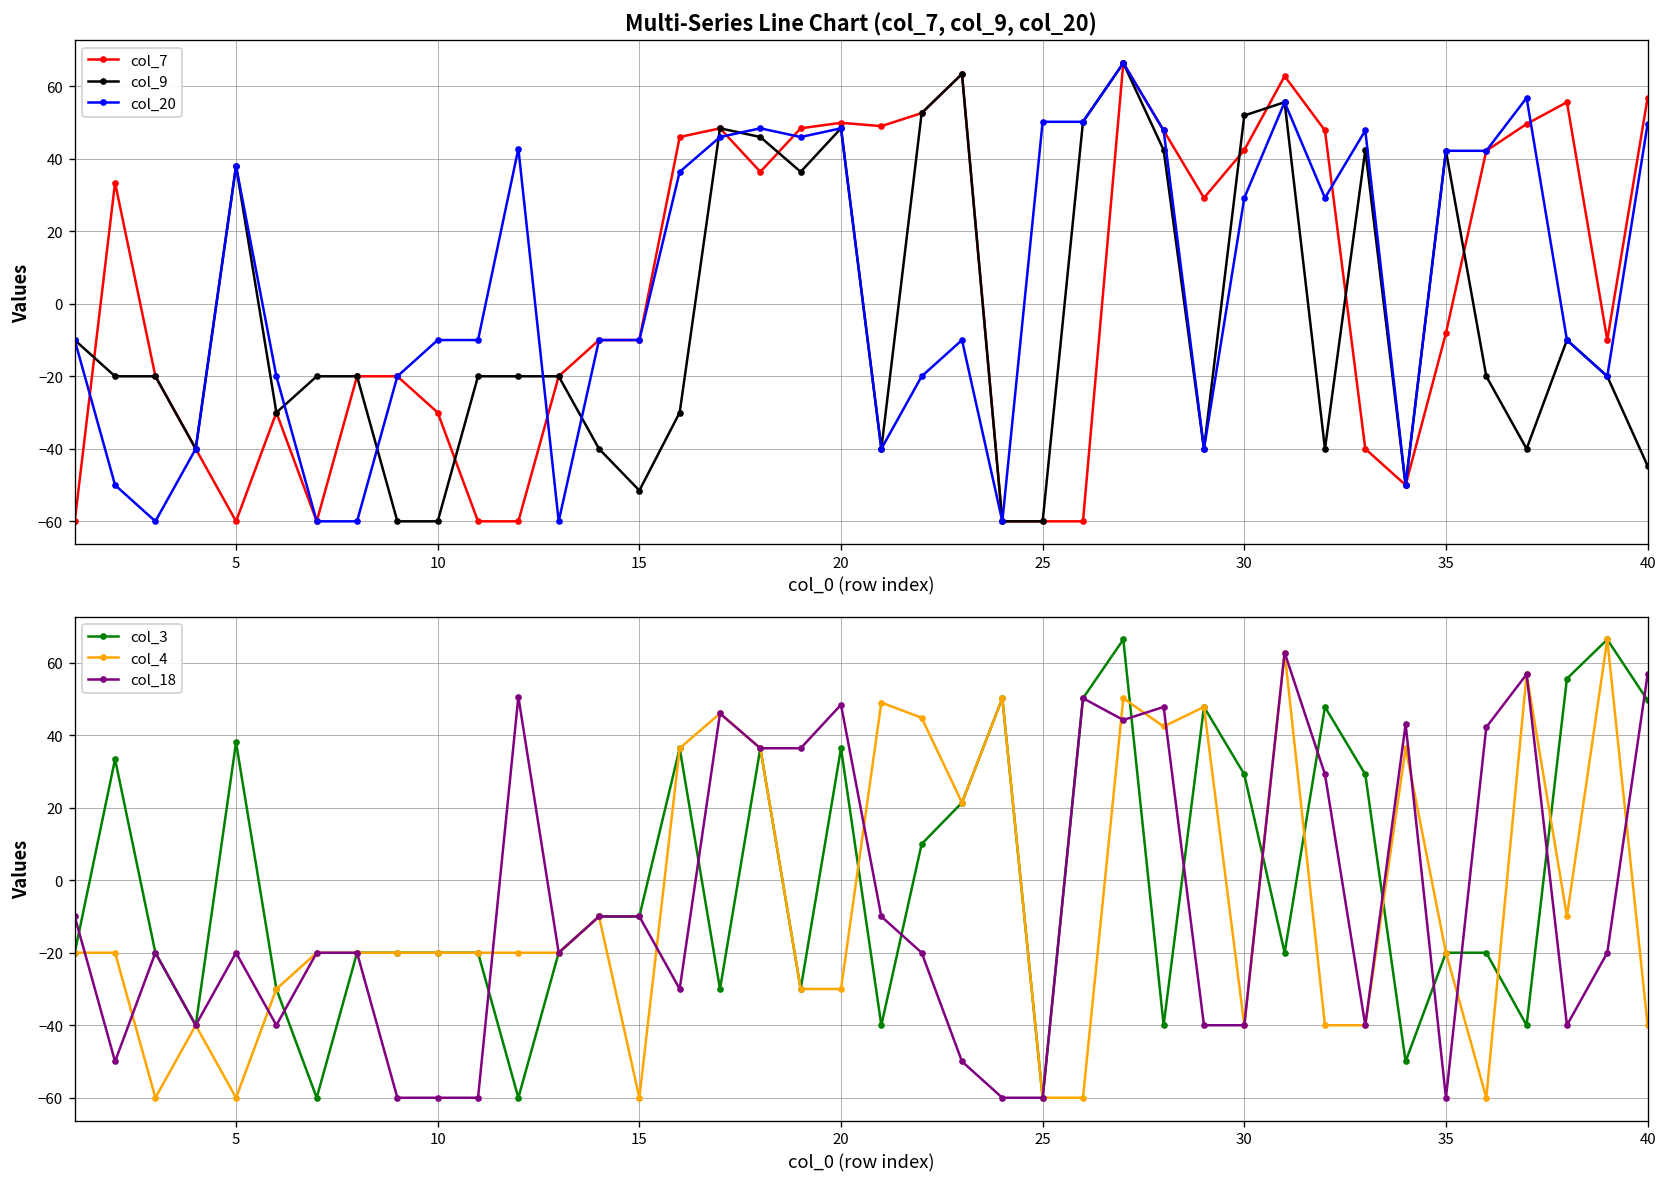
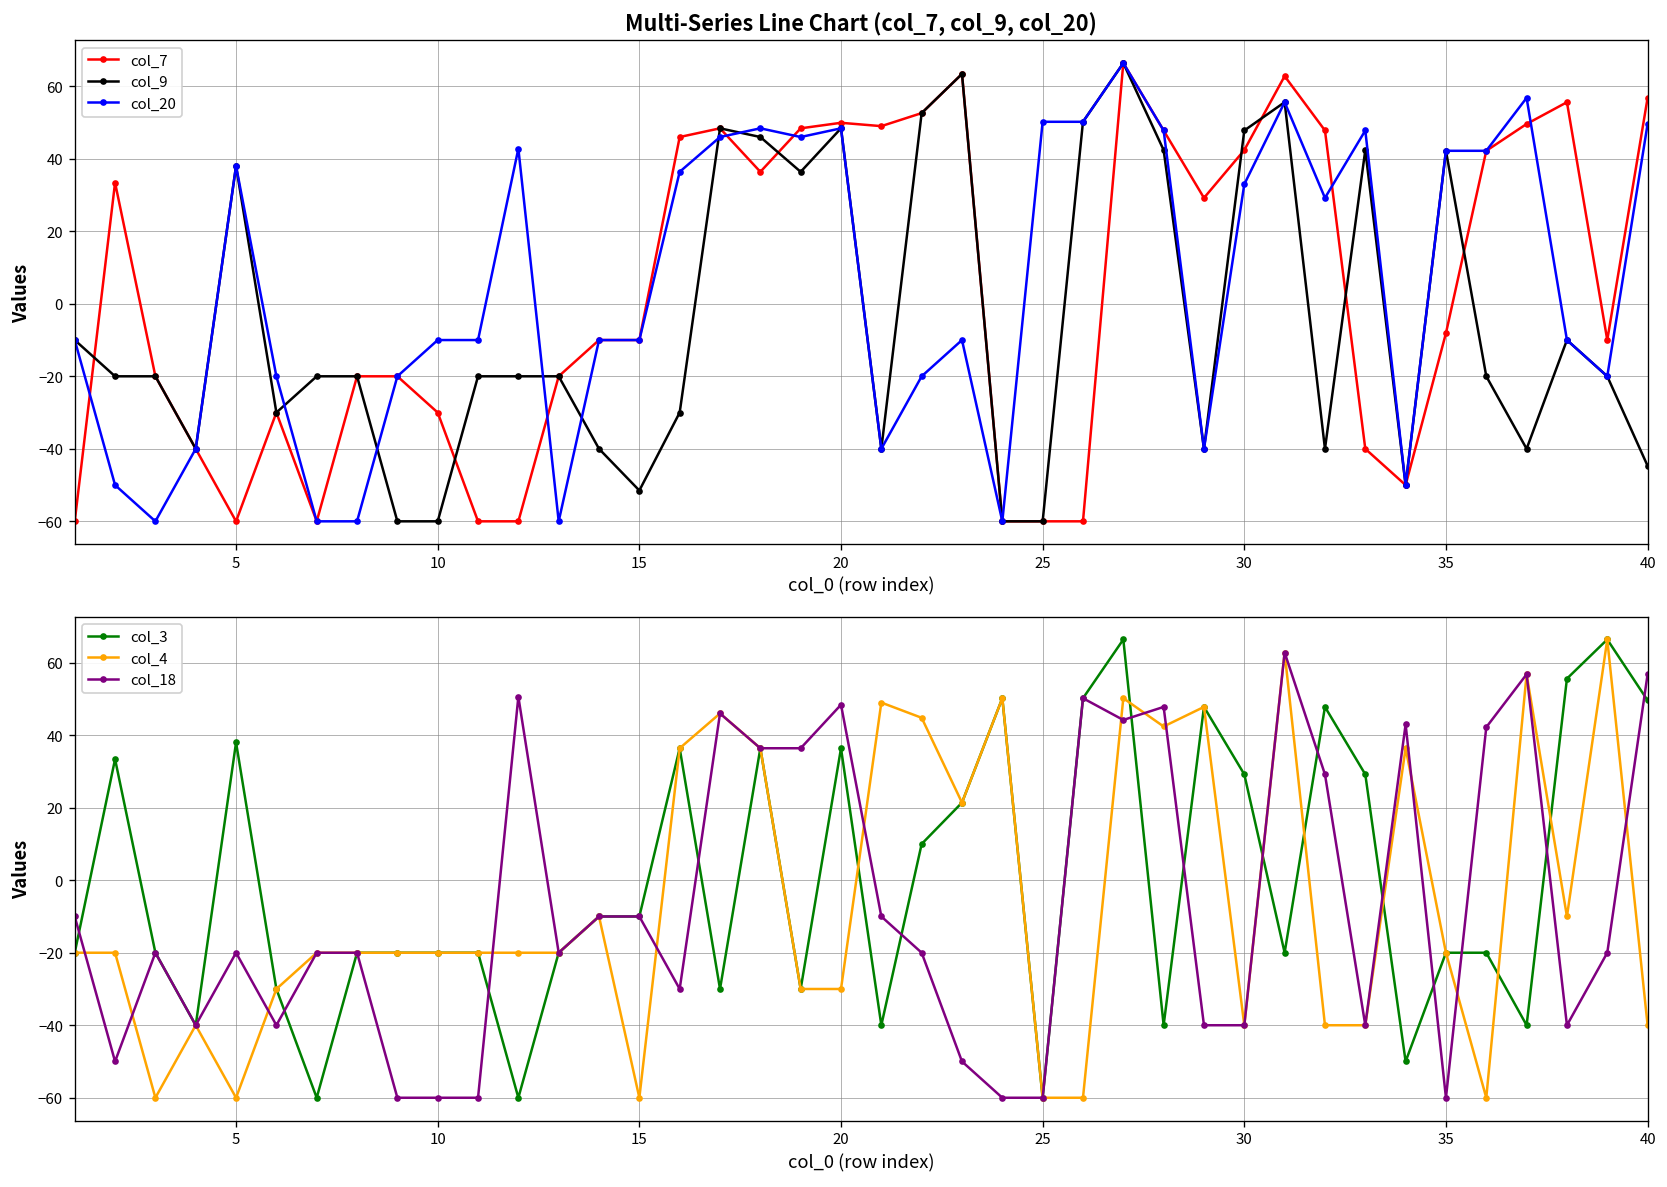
  {
    "Multi-Series Line Chart (col_7, col_9, col_20)": {
      "col_7": {
        "5": -60,
        "10": -30,
        "20": 50,
        "30": 42,
        "35": -8,
        "40": 57
      },
      "col_9": {
        "10": -60,
        "15": -52,
-       "30": 52,
+       "30": 48,
        "40": -45
      },
      "col_20": {
        "10": -10,
        "25": 50,
-       "30": 29,
+       "30": 33,
        "40": 50
      }
    }
  }
